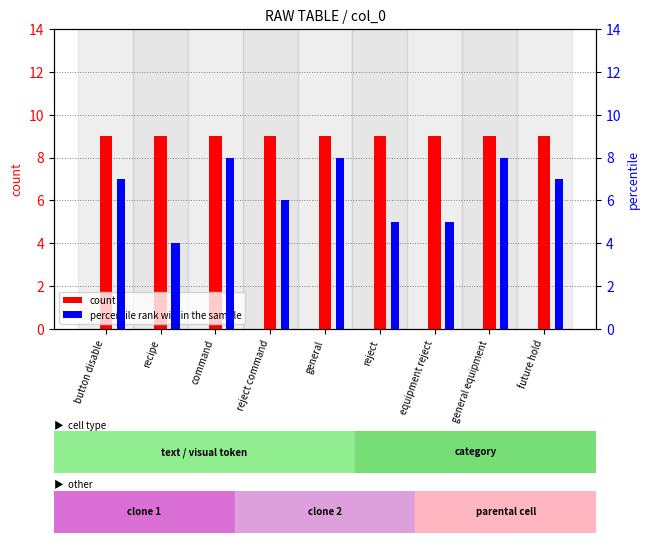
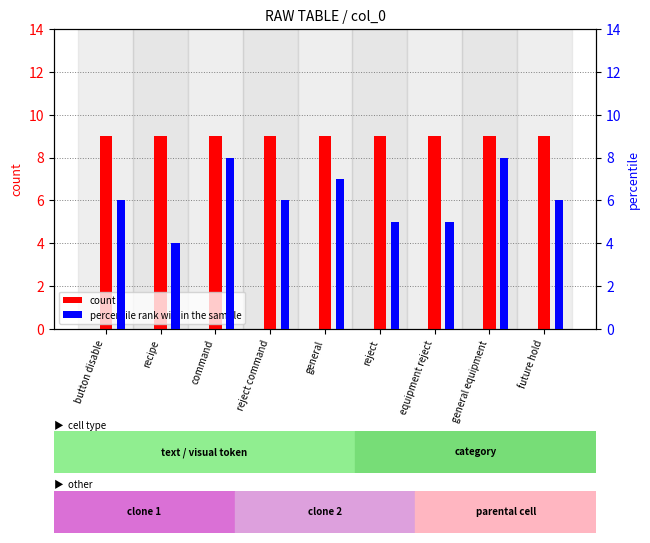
  {
    "count": {
      "button disable": 9.0,
      "recipe": 9.0,
      "command": 9.0,
      "reject command": 9.0,
      "general": 9.0,
      "reject": 9.0,
      "equipment reject": 9.0,
      "general equipment": 9.0,
      "future hold": 9.0
    },
    "percentile rank within the sample": {
-     "button disable": 7,
+     "button disable": 6,
      "recipe": 4,
      "command": 8,
      "reject command": 6,
-     "general": 8,
+     "general": 7,
      "reject": 5,
      "equipment reject": 5,
      "general equipment": 8,
-     "future hold": 7
+     "future hold": 6
    }
  }
